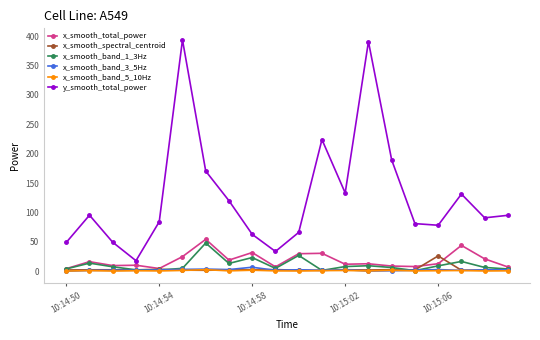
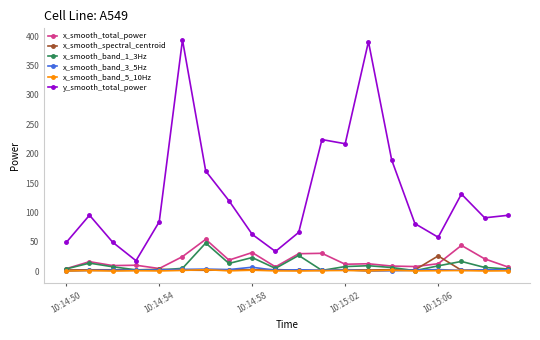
  {
    "x_smooth_total_power": {
      "10:14:58": 30
    },
    "x_smooth_spectral_centroid": {
      "10:15:06": 30
    },
    "x_smooth_band_1_3Hz": {
      "10:14:58": 20
    },
    "x_smooth_band_3_5Hz": {
      "10:14:58": 10
    },
    "y_smooth_total_power": {
      "10:14:50": 50,
      "10:14:54": 80,
      "10:14:58": 60,
-     "10:15:02": 130,
-     "10:15:06": 80
+     "10:15:02": 220,
+     "10:15:06": 60
    }
  }
